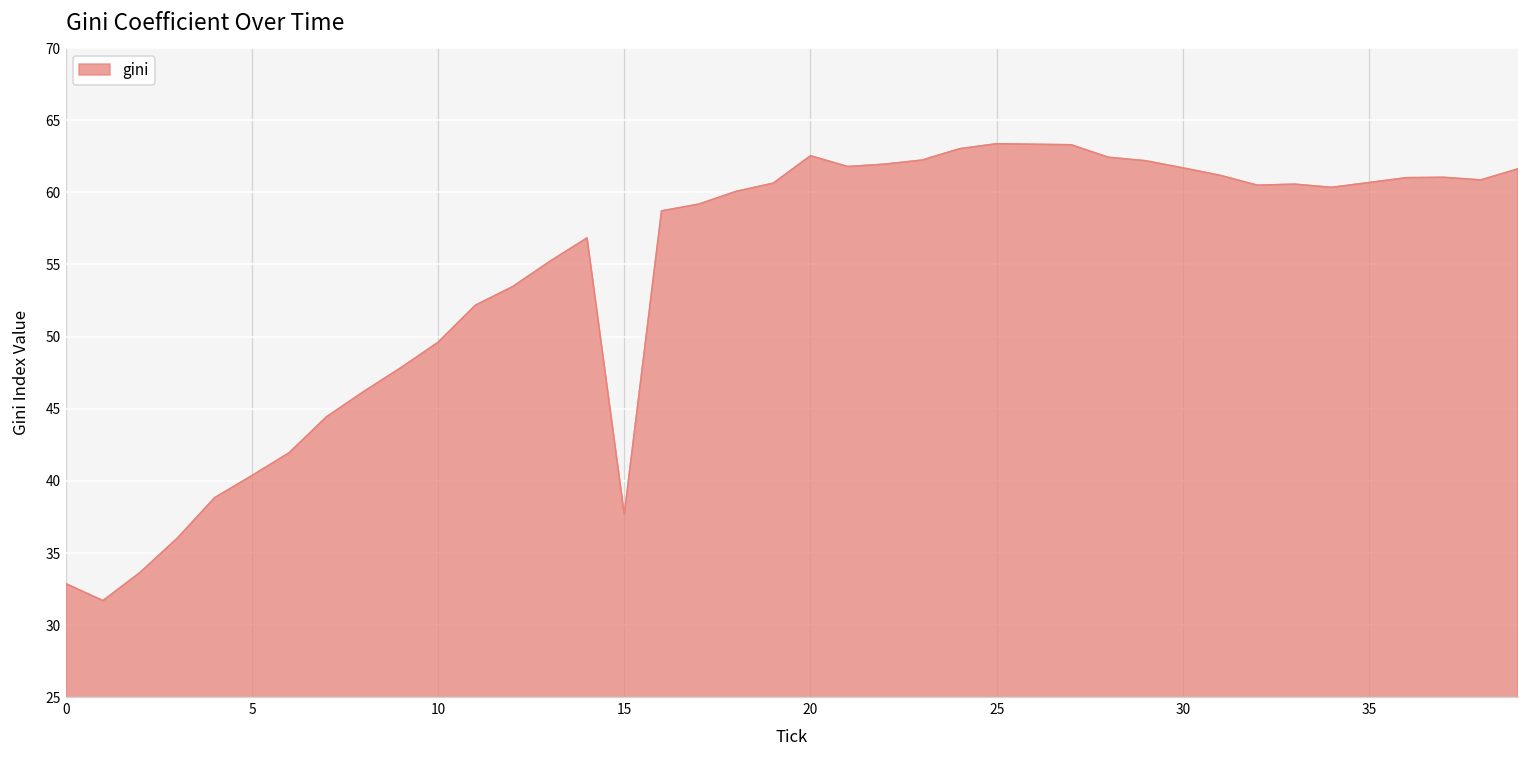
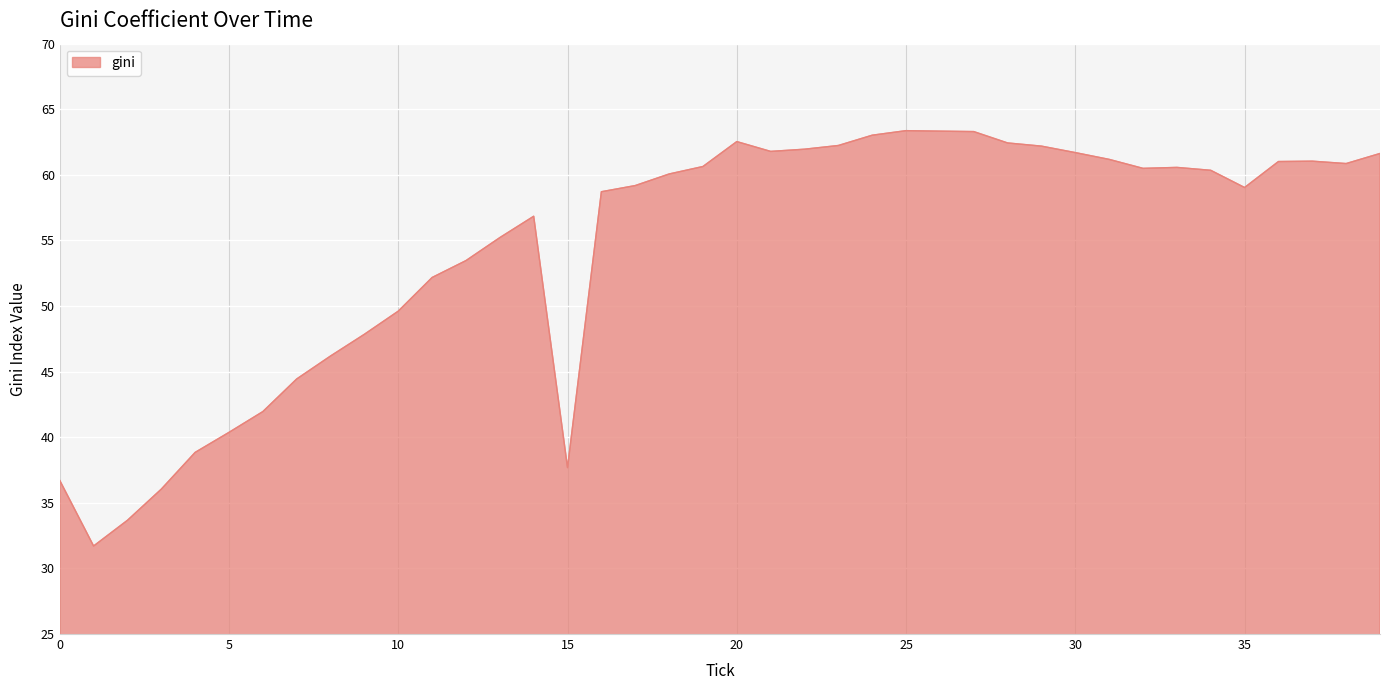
  {
-   "0": 32.9,
+   "0": 36.7,
    "5": 40.4,
    "10": 49.6,
    "15": 37.7,
    "20": 62.5,
    "25": 63.4,
    "30": 61.7,
-   "35": 60.7
+   "35": 59.0
  }
